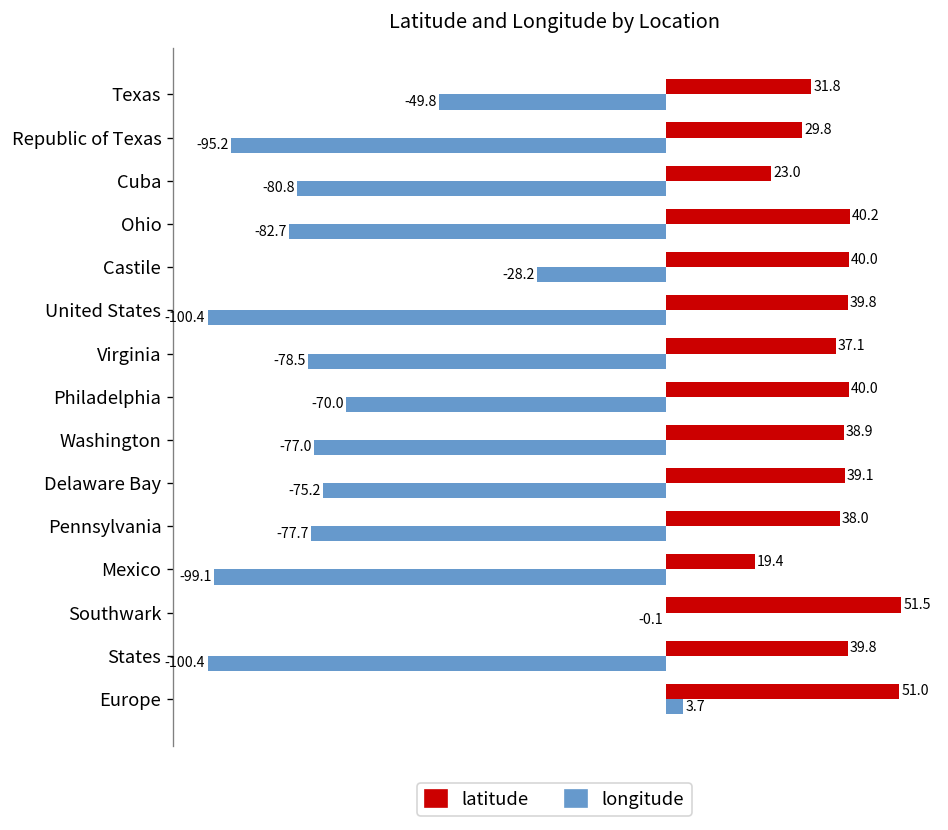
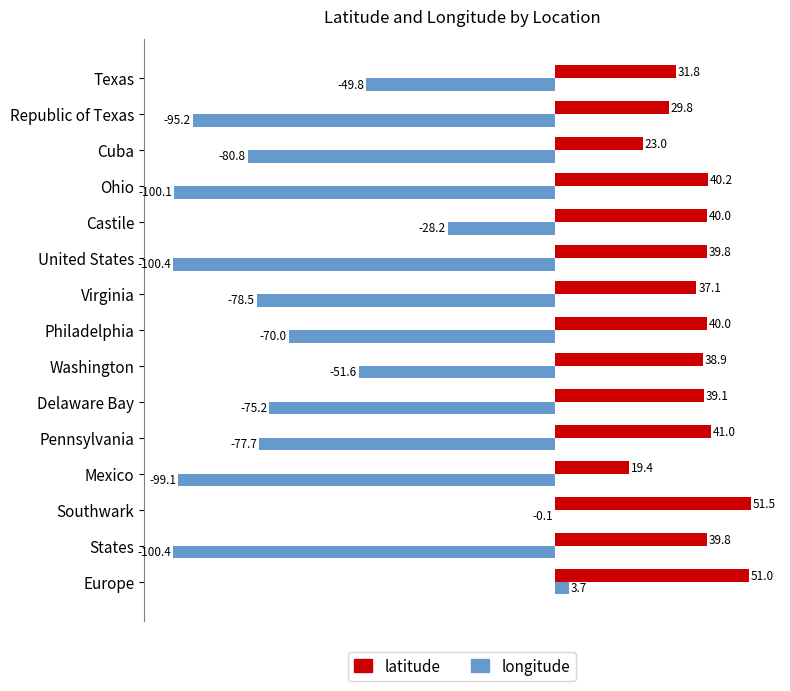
  {
    "latitude": {
      "Texas": 31.8,
      "Republic of Texas": 29.8,
      "Cuba": 23.0,
      "Ohio": 40.2,
      "Castile": 40.0,
      "United States": 39.8,
      "Virginia": 37.1,
      "Philadelphia": 40.0,
      "Washington": 38.9,
      "Delaware Bay": 39.1,
-     "Pennsylvania": 38.0,
+     "Pennsylvania": 41.0,
      "Mexico": 19.4,
      "Southwark": 51.5,
      "States": 39.8,
      "Europe": 51.0
    },
    "longitude": {
      "Texas": -49.8,
      "Republic of Texas": -95.2,
      "Cuba": -80.8,
-     "Ohio": -82.7,
+     "Ohio": -100.1,
      "Castile": -28.2,
      "United States": -100.4,
      "Virginia": -78.5,
      "Philadelphia": -70.0,
-     "Washington": -77.0,
+     "Washington": -51.6,
      "Delaware Bay": -75.2,
      "Pennsylvania": -77.7,
      "Mexico": -99.1,
      "Southwark": -0.1,
      "States": -100.4,
      "Europe": 3.7
    }
  }
